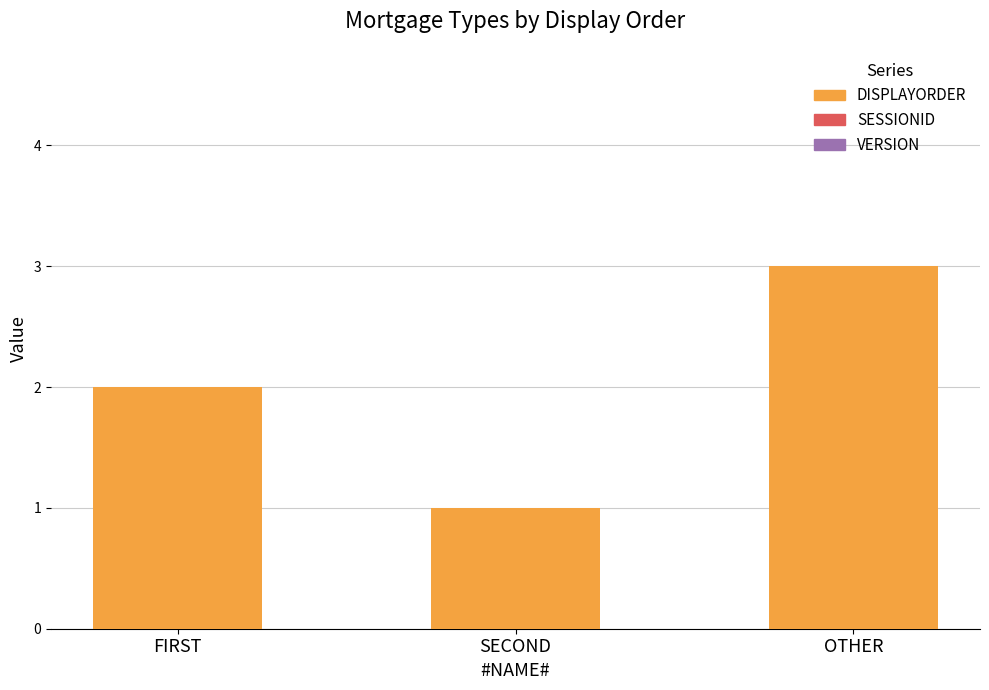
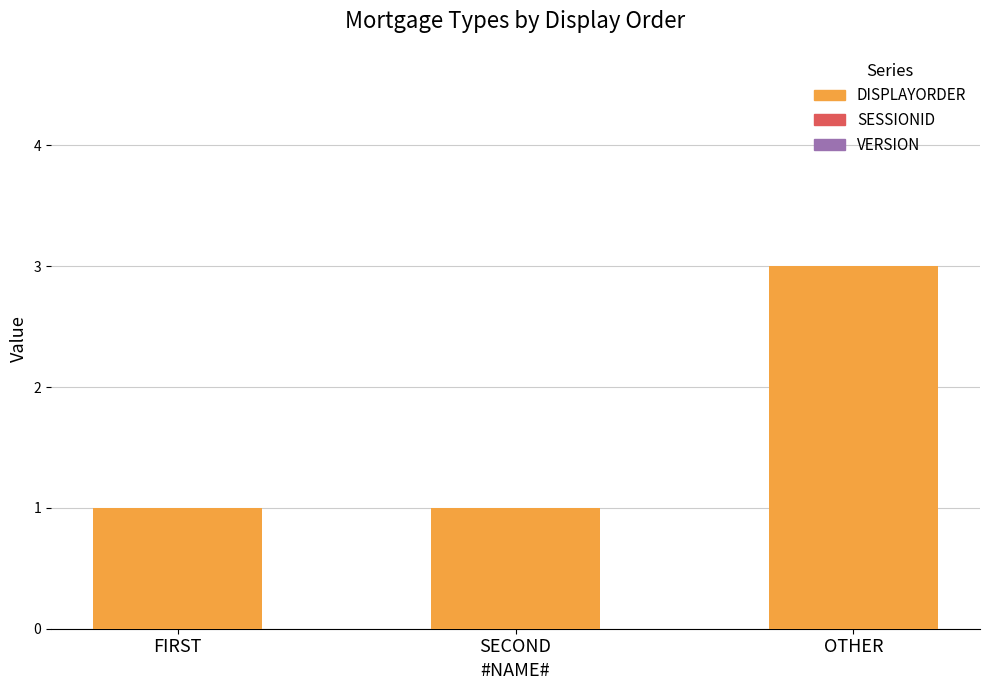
  {
    "DISPLAYORDER": {
-     "FIRST": 2,
+     "FIRST": 1,
      "SECOND": 1,
      "OTHER": 3
    },
    "VERSION": {
      "FIRST": 0,
      "SECOND": 0,
      "OTHER": 0
    }
  }
